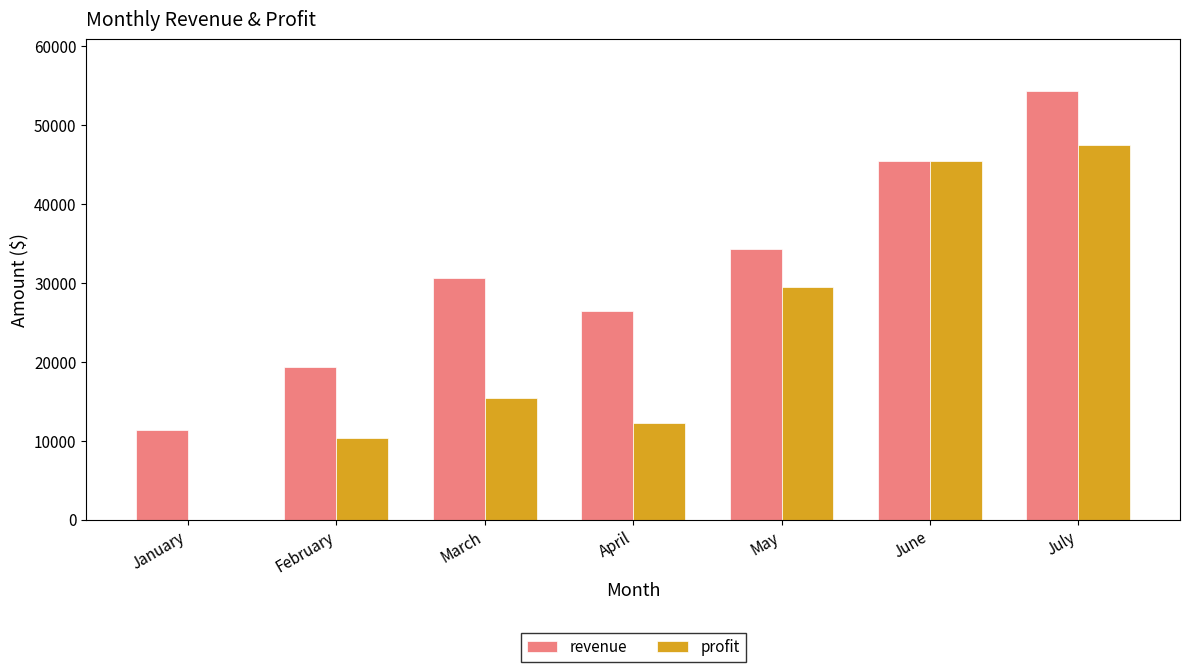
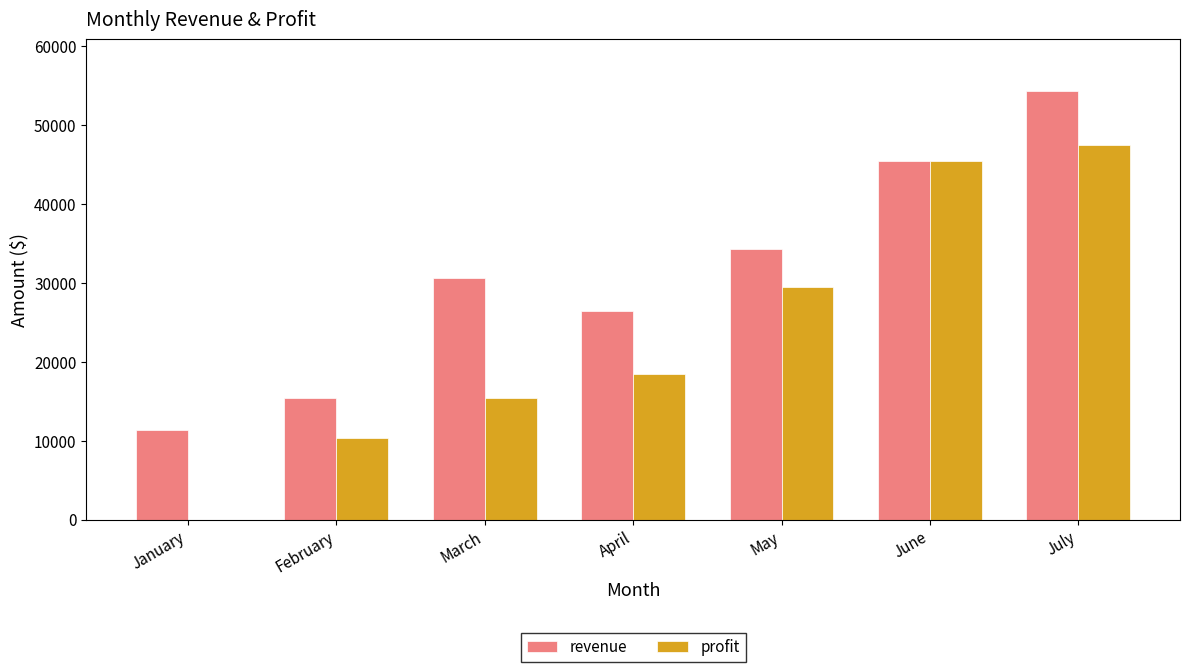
  {
    "revenue": {
      "January": 11000,
-     "February": 19000,
+     "February": 15000,
      "March": 31000,
      "April": 26000,
      "May": 34000,
      "June": 45000,
      "July": 54000
    },
    "profit": {
      "January": 0,
      "February": 10000,
      "March": 15000,
-     "April": 12000,
+     "April": 18000,
      "May": 29000,
      "June": 45000,
      "July": 47000
    }
  }
